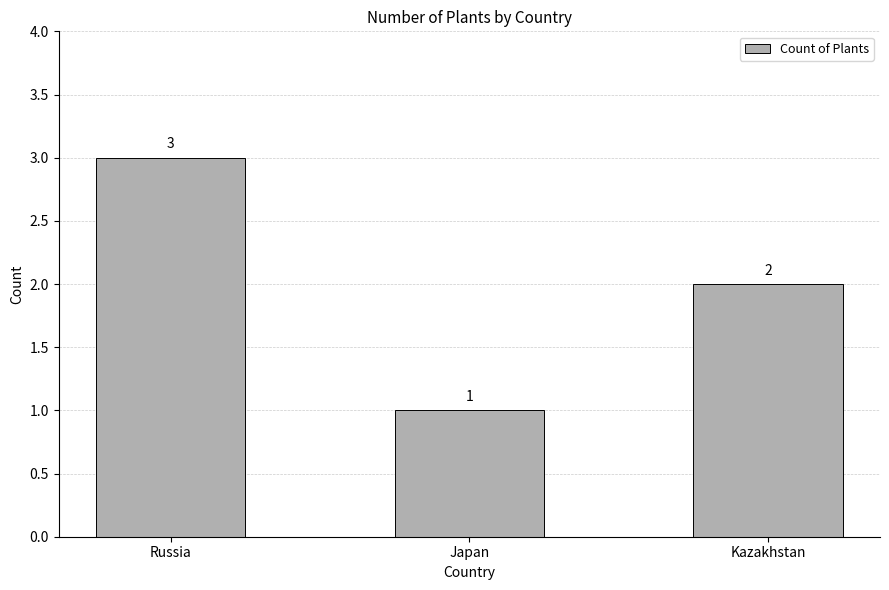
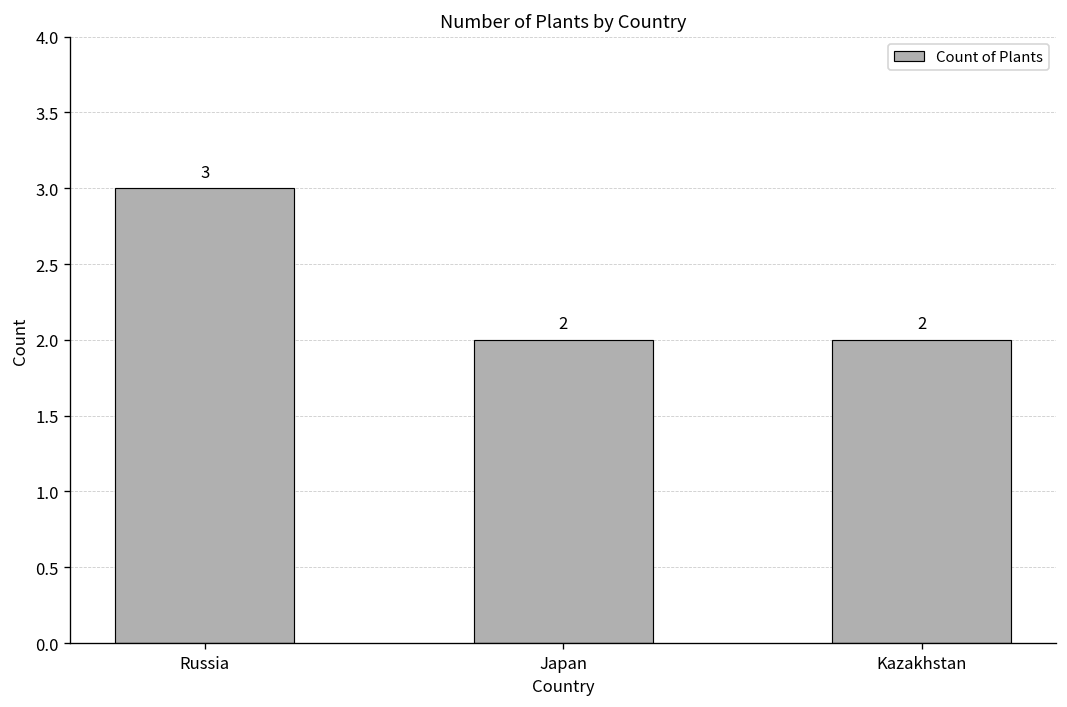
  {
    "Russia": 3,
-   "Japan": 1,
+   "Japan": 2,
    "Kazakhstan": 2
  }
